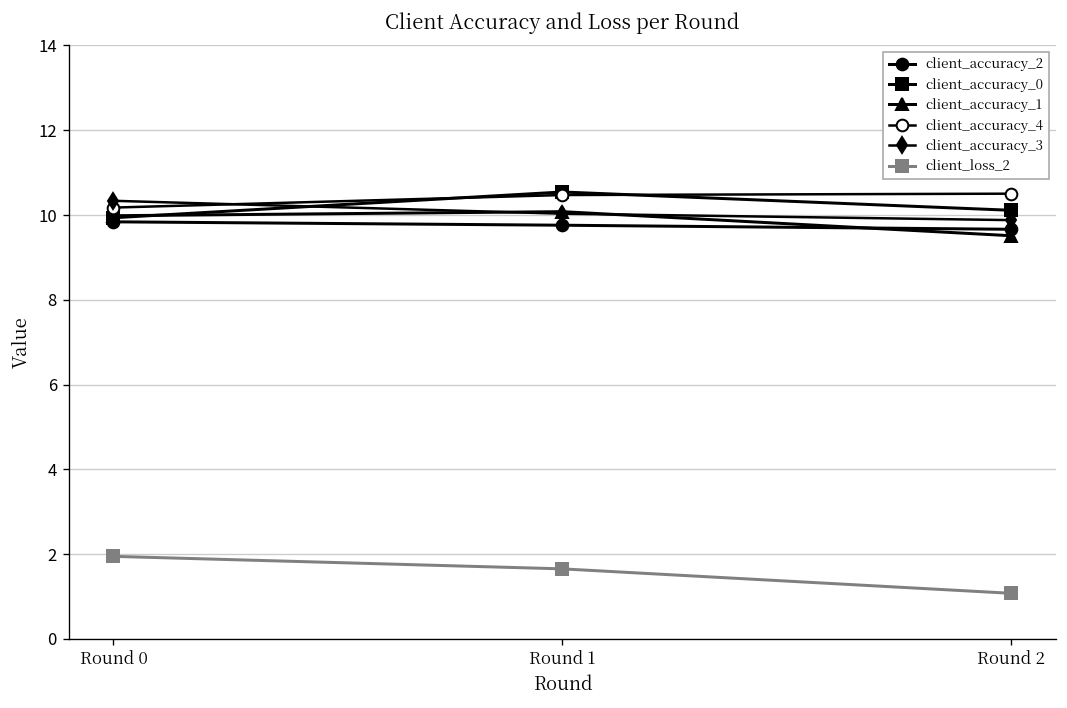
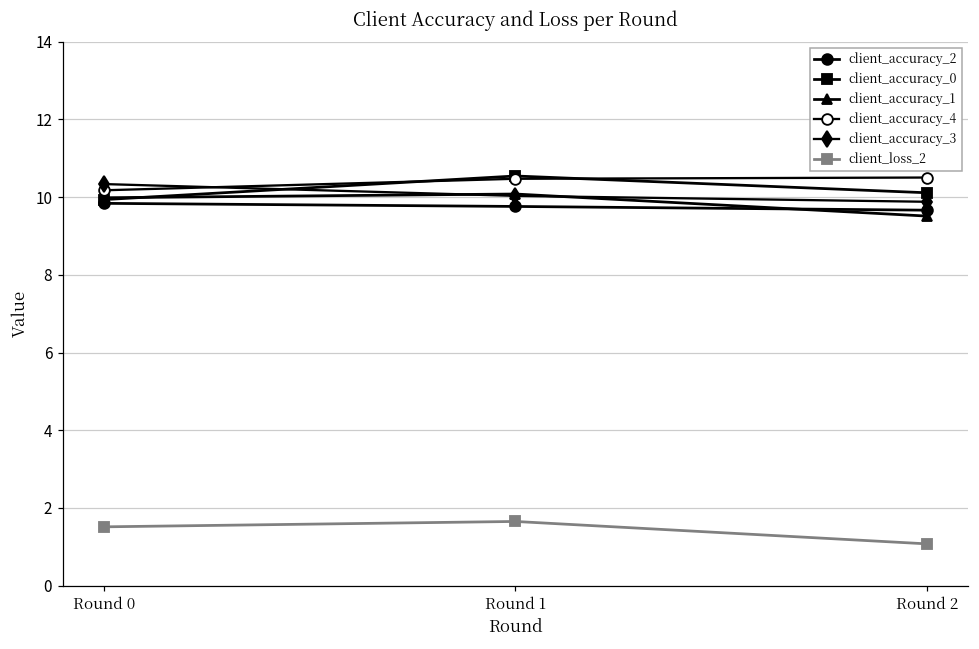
  {
    "client_loss_2": {
-     "Round 0": 1.9,
+     "Round 0": 1.5,
      "Round 1": 1.7,
      "Round 2": 1.1
    }
  }
